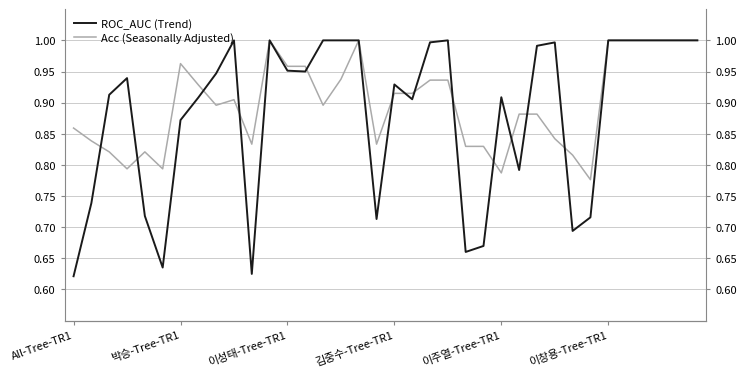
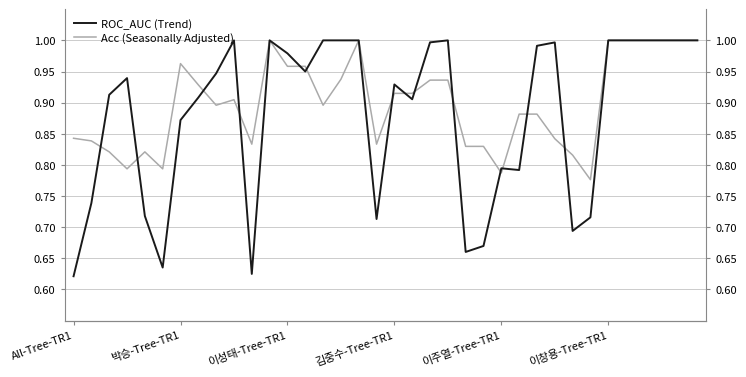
  {
    "ROC_AUC (Trend)": {
      "All-Tree-TR1": 0.62,
      "박승-Tree-TR1": 0.87,
-     "이성태-Tree-TR1": 0.95,
+     "이성태-Tree-TR1": 0.98,
      "김중수-Tree-TR1": 0.93,
-     "이주열-Tree-TR1": 0.91
+     "이주열-Tree-TR1": 0.79
    },
    "Acc (Seasonally Adjusted)": {
-     "All-Tree-TR1": 0.86,
+     "All-Tree-TR1": 0.84,
      "박승-Tree-TR1": 0.96,
      "이성태-Tree-TR1": 0.96,
      "김중수-Tree-TR1": 0.91,
      "이주열-Tree-TR1": 0.79
    }
  }
